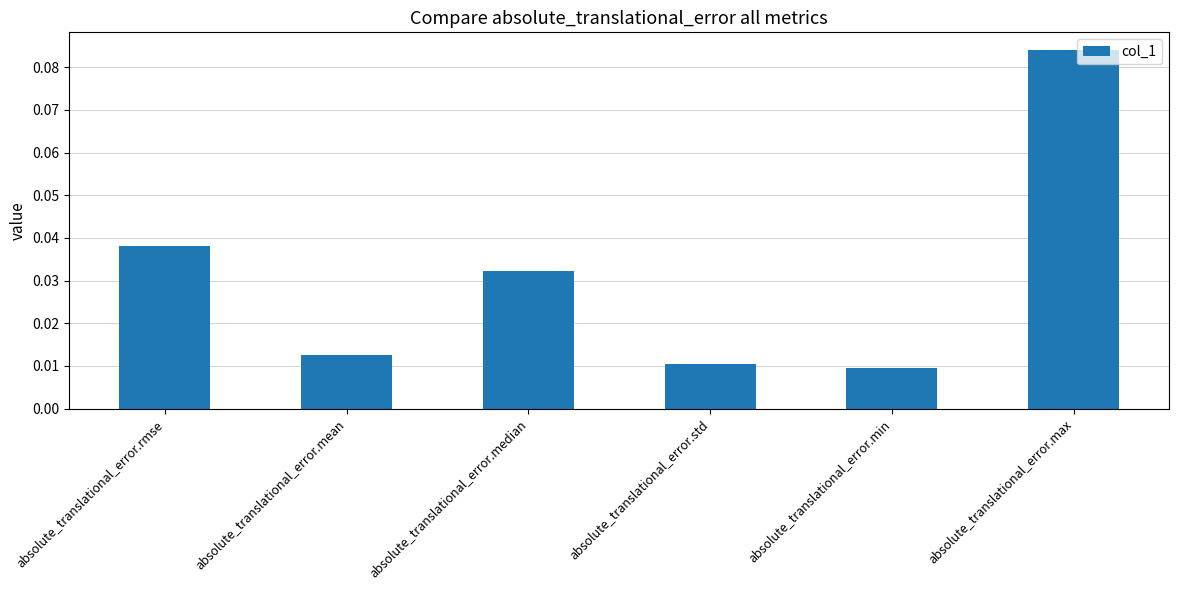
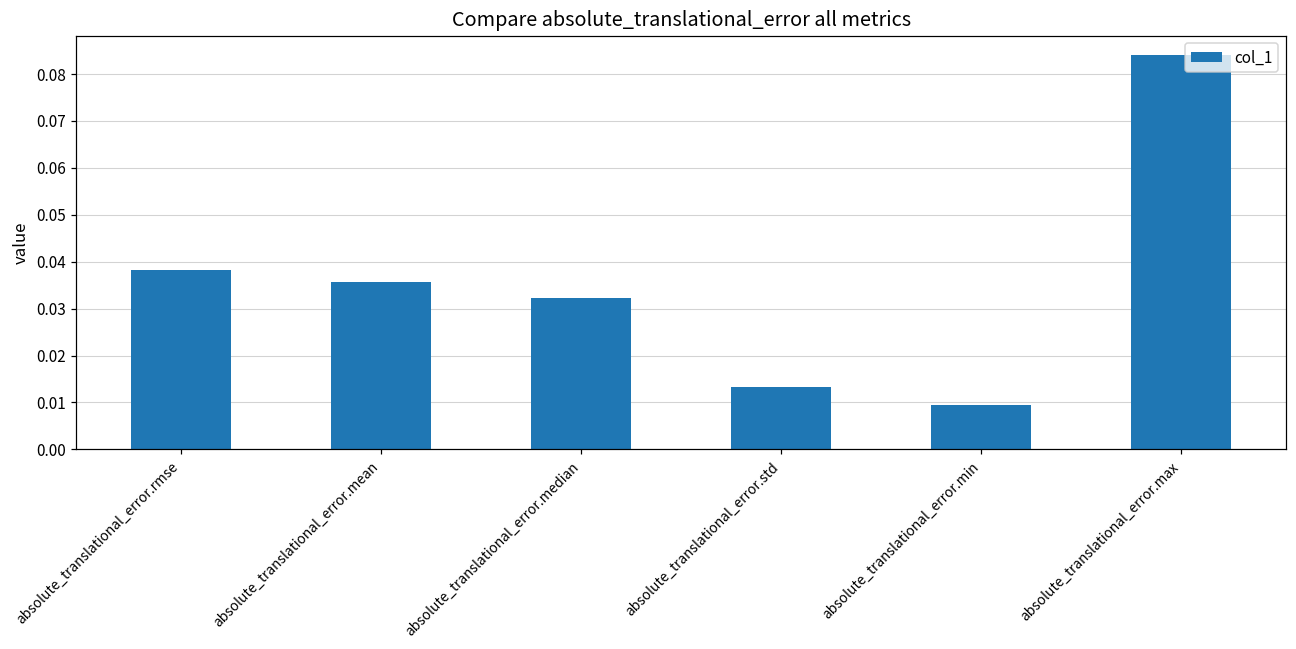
  {
    "absolute_translational_error.rmse": 0.038,
-   "absolute_translational_error.mean": 0.013,
+   "absolute_translational_error.mean": 0.036,
    "absolute_translational_error.median": 0.032,
-   "absolute_translational_error.std": 0.010,
+   "absolute_translational_error.std": 0.013,
    "absolute_translational_error.min": 0.009,
    "absolute_translational_error.max": 0.084
  }
